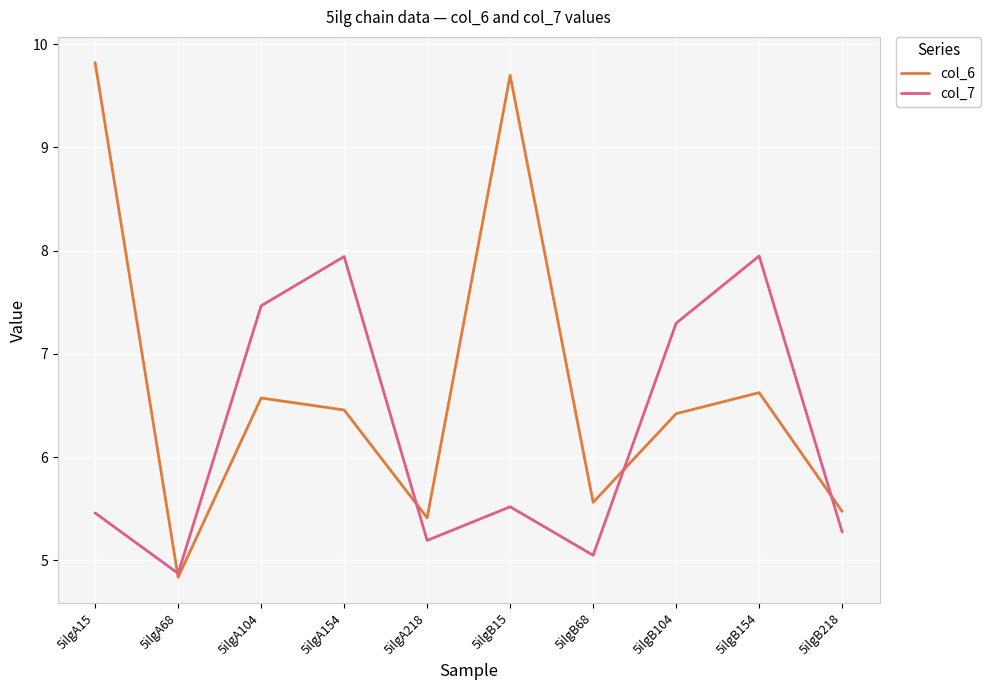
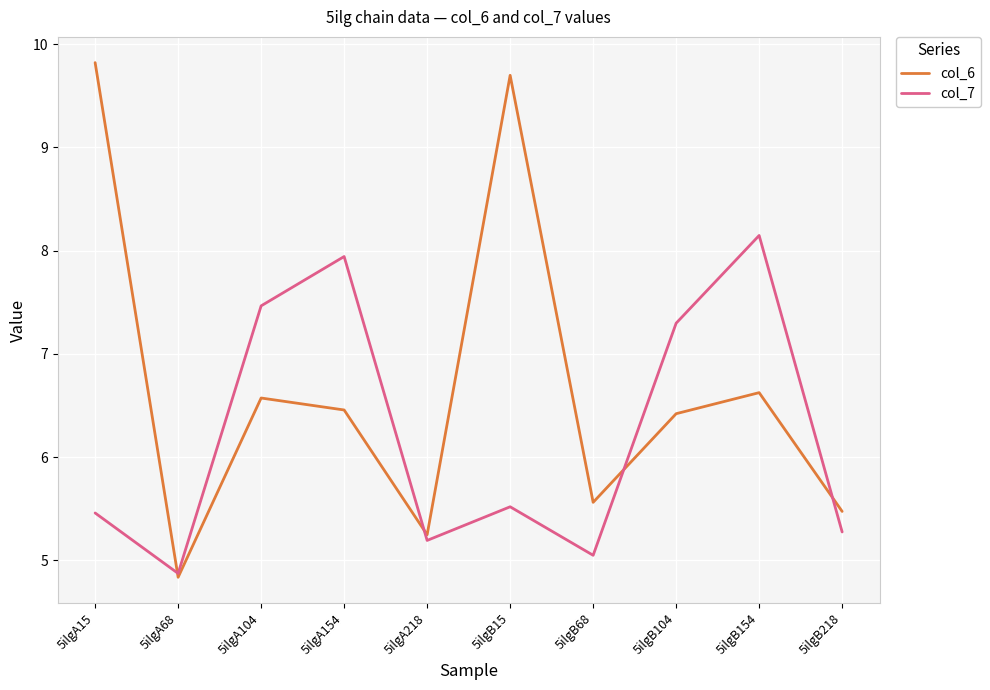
  {
    "col_6": {
      "5ilgA15": 9.82,
      "5ilgA68": 4.84,
      "5ilgA104": 6.57,
      "5ilgA154": 6.46,
-     "5ilgA218": 5.41,
+     "5ilgA218": 5.25,
      "5ilgB15": 9.70,
      "5ilgB68": 5.56,
      "5ilgB104": 6.42,
      "5ilgB154": 6.62,
      "5ilgB218": 5.47
    },
    "col_7": {
      "5ilgA15": 5.46,
      "5ilgA68": 4.87,
      "5ilgA104": 7.47,
      "5ilgA154": 7.94,
      "5ilgA218": 5.19,
      "5ilgB15": 5.52,
      "5ilgB68": 5.05,
      "5ilgB104": 7.30,
-     "5ilgB154": 7.95,
+     "5ilgB154": 8.15,
      "5ilgB218": 5.27
    }
  }
